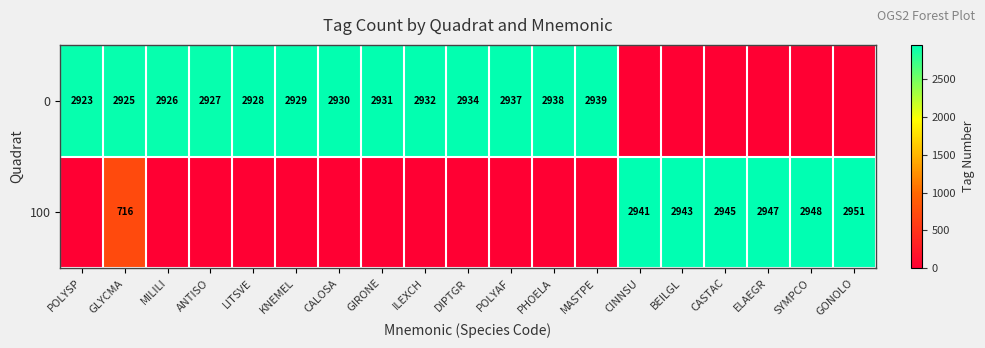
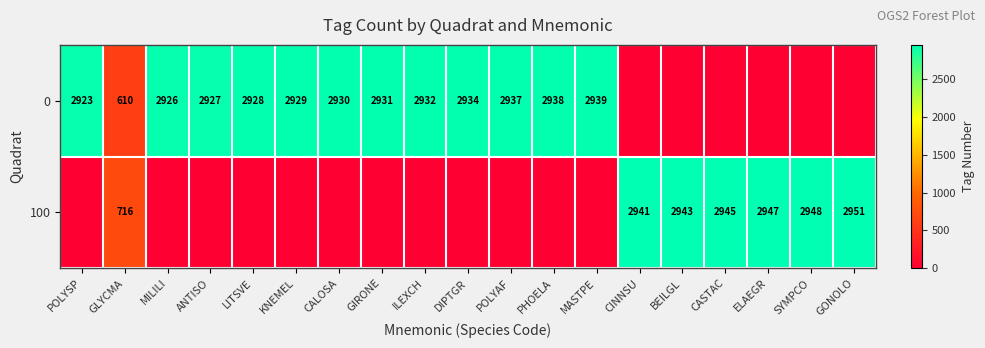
  {
    "0": {
      "POLYSP": 2923,
-     "GLYCMA": 2925,
+     "GLYCMA": 610,
      "MILILI": 2926,
      "ANTISO": 2927,
      "LITSVE": 2928,
      "KNEMEL": 2929,
      "CALOSA": 2930,
      "GIRONE": 2931,
      "ILEXCH": 2932,
      "DIPTGR": 2934,
      "POLYAF": 2937,
      "PHOELA": 2938,
      "MASTPE": 2939
    },
    "100": {
      "GLYCMA": 716,
      "CINNSU": 2941,
      "BEILGL": 2943,
      "CASTAC": 2945,
      "ELAEGR": 2947,
      "SYMPCO": 2948,
      "GONOLO": 2951
    }
  }
